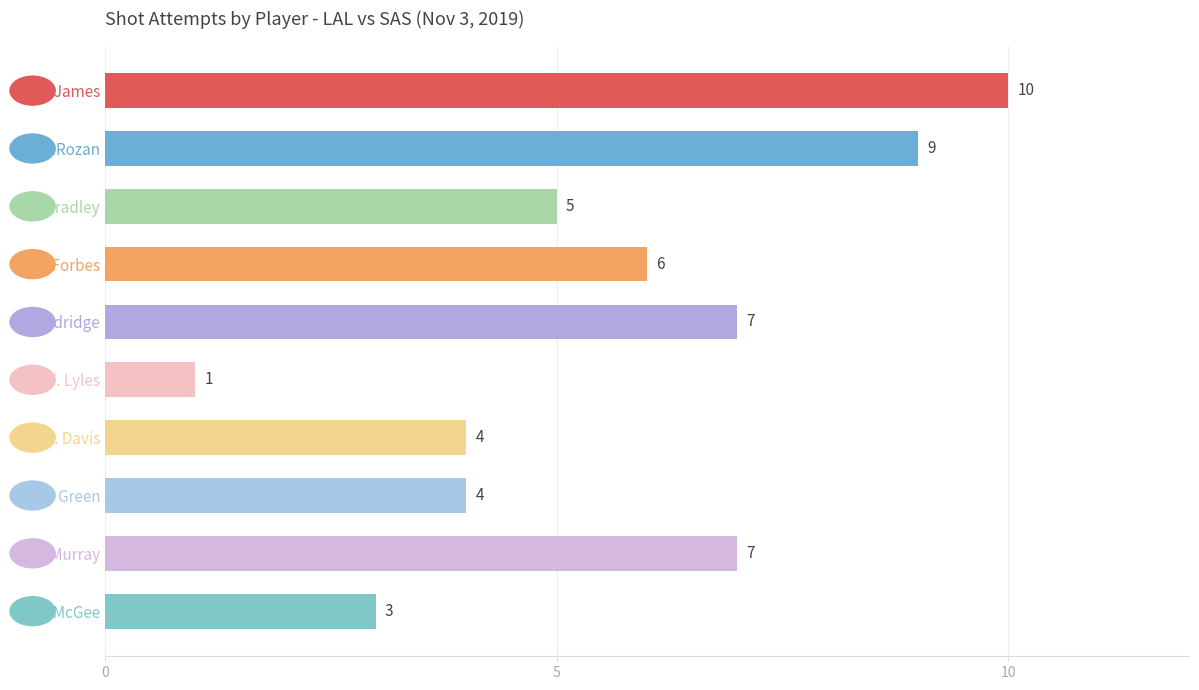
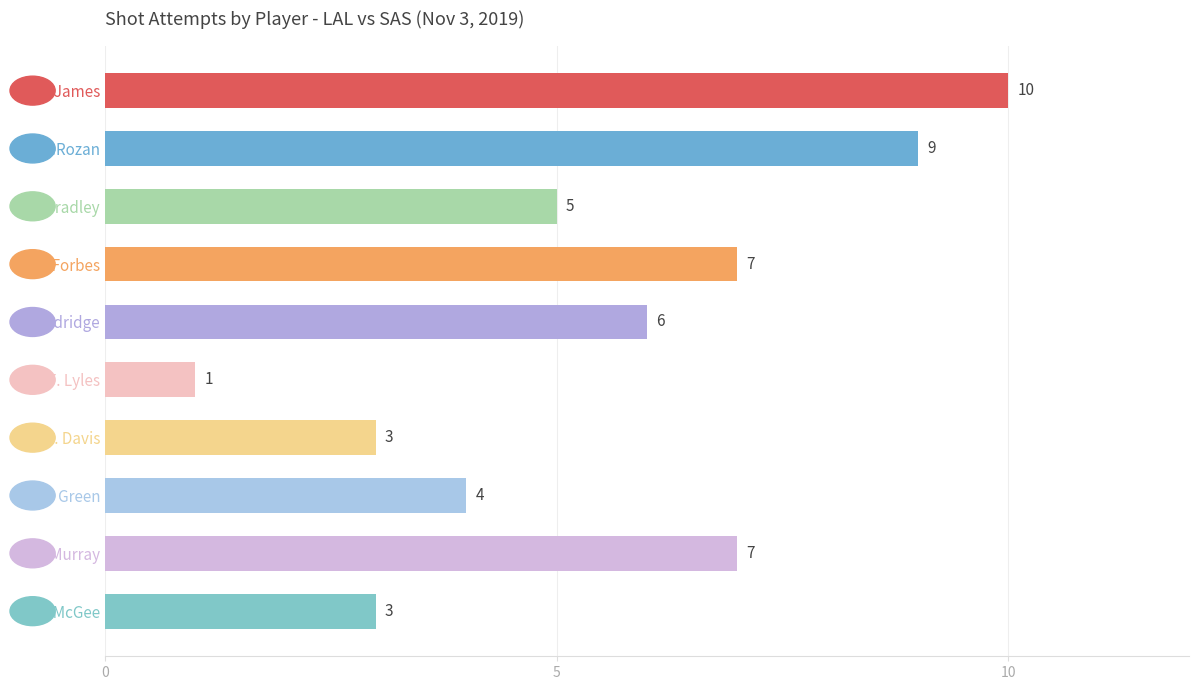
  {
    "L. James": 10,
    "D. DeRozan": 9,
    "A. Bradley": 5,
-   "B. Forbes": 6,
-   "L. Aldridge": 7,
+   "B. Forbes": 7,
+   "L. Aldridge": 6,
    "T. Lyles": 1,
-   "A. Davis": 4,
+   "A. Davis": 3,
    "D. Green": 4,
    "D. Murray": 7,
    "J. McGee": 3
  }
